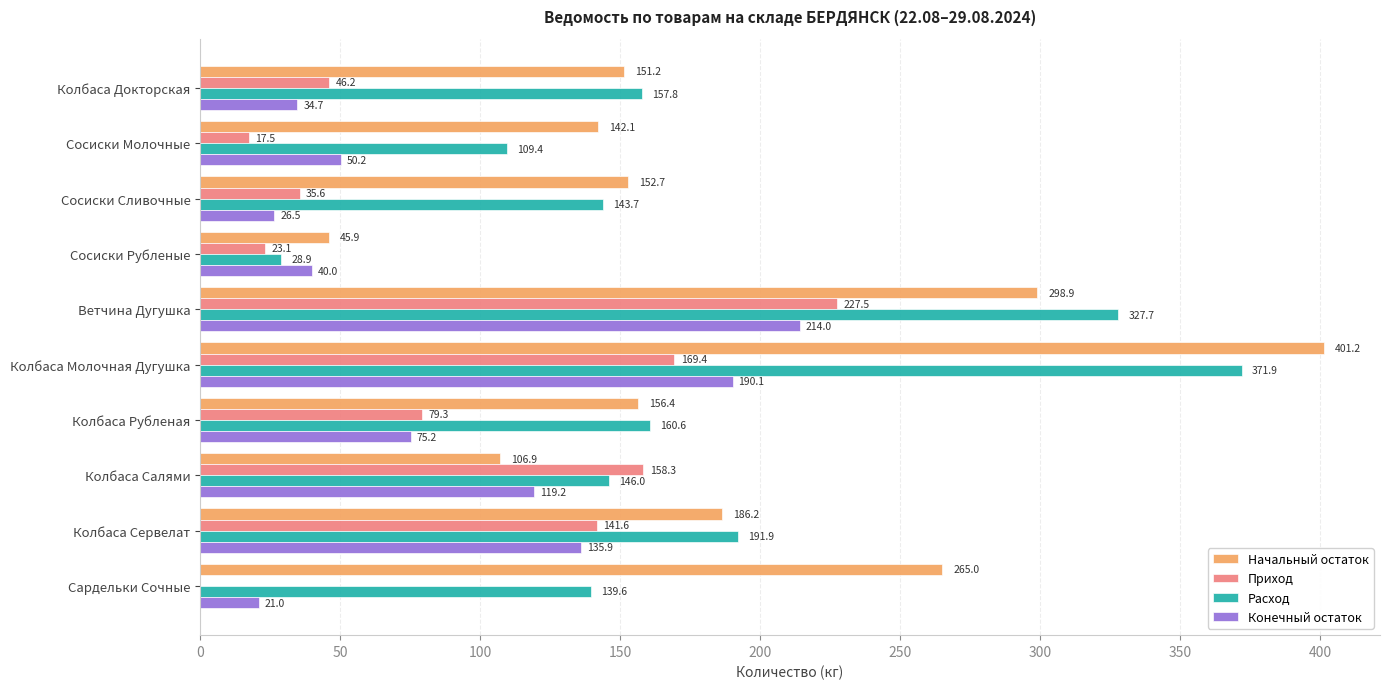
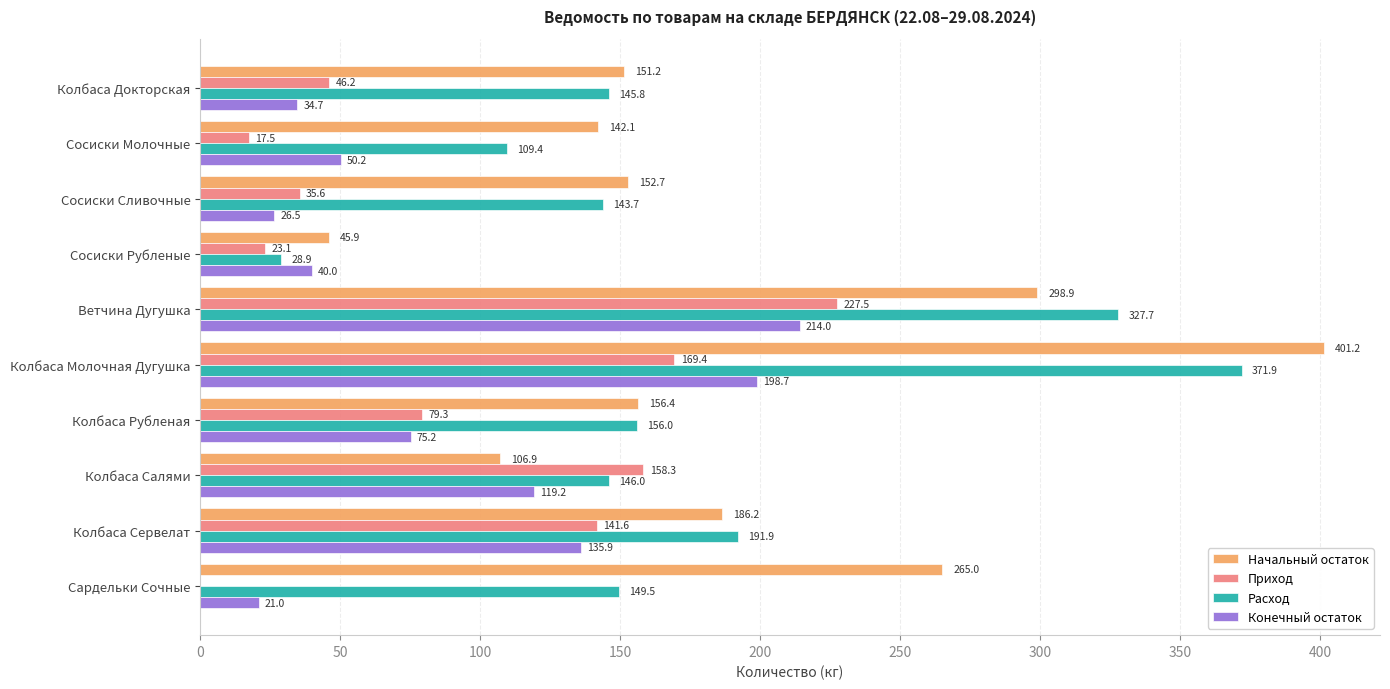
  {
    "Расход": {
-     "Колбаса Докторская": 157.8,
+     "Колбаса Докторская": 145.8,
      "Сосиски Молочные": 109.4,
      "Сосиски Сливочные": 143.7,
      "Сосиски Рубленые": 28.9,
      "Ветчина Дугушка": 327.7,
      "Колбаса Молочная Дугушка": 371.9,
-     "Колбаса Рубленая": 160.6,
+     "Колбаса Рубленая": 156.0,
      "Колбаса Салями": 146.0,
      "Колбаса Сервелат": 191.9,
-     "Сардельки Сочные": 139.6
+     "Сардельки Сочные": 149.5
    },
    "Конечный остаток": {
      "Колбаса Докторская": 34.7,
      "Сосиски Молочные": 50.2,
      "Сосиски Сливочные": 26.5,
      "Сосиски Рубленые": 40.0,
      "Ветчина Дугушка": 214.0,
-     "Колбаса Молочная Дугушка": 190.1,
+     "Колбаса Молочная Дугушка": 198.7,
      "Колбаса Рубленая": 75.2,
      "Колбаса Салями": 119.2,
      "Колбаса Сервелат": 135.9,
      "Сардельки Сочные": 21.0
    }
  }
